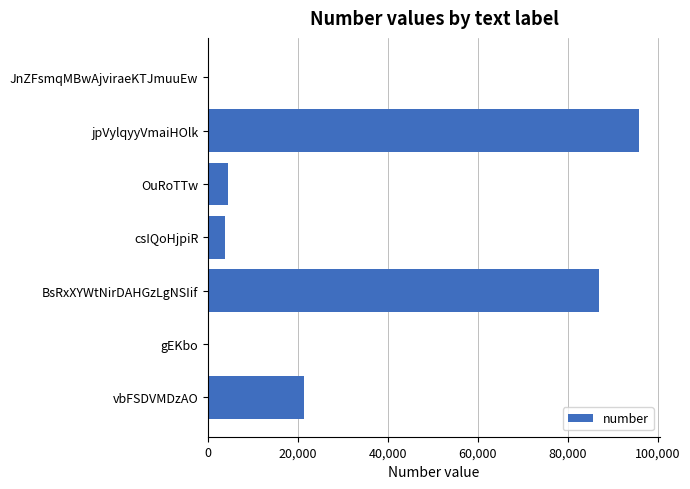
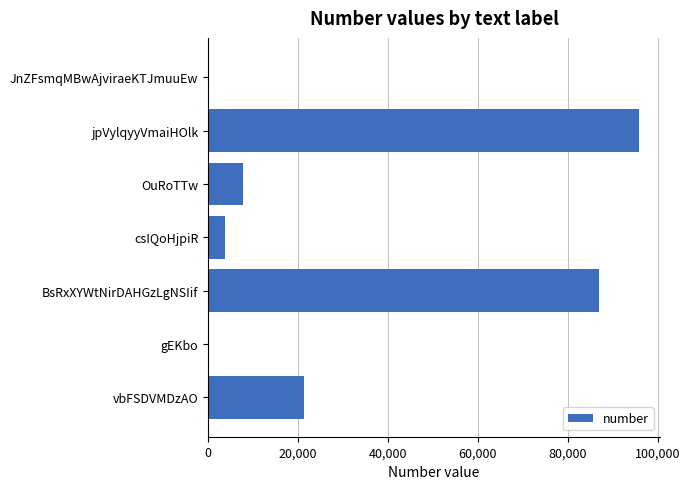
  {
    "jpVylqyyVmaiHOlk": "96,000",
-   "OuRoTTw": "4,000",
+   "OuRoTTw": "8,000",
    "csIQoHjpiR": "4,000",
    "BsRxXYWtNirDAHGzLgNSIif": "87,000",
    "vbFSDVMDzAO": "21,000"
  }
